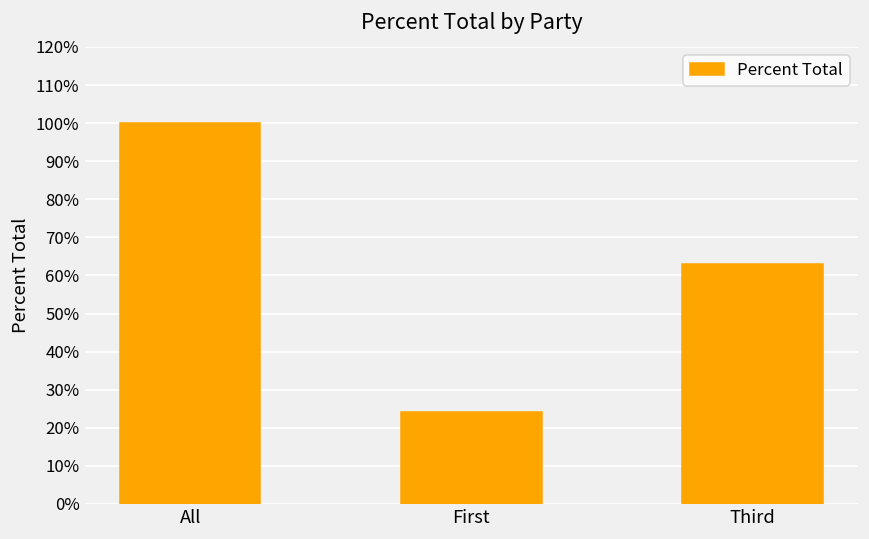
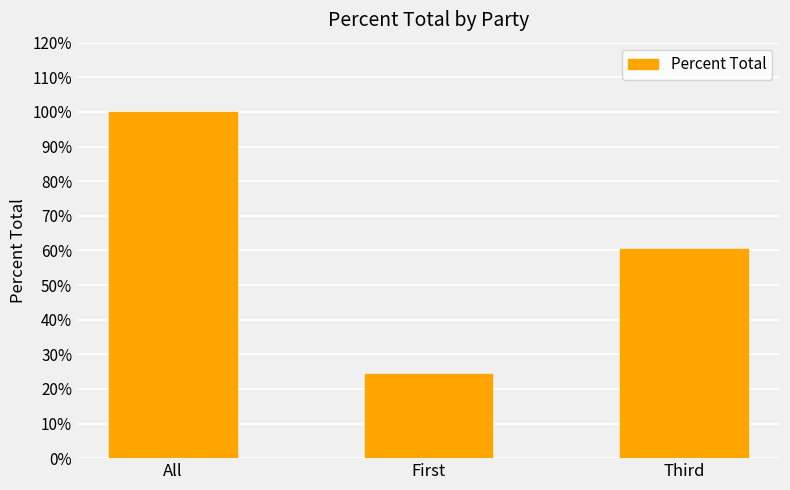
  {
    "All": "100%",
    "First": "24%",
-   "Third": "63%"
+   "Third": "61%"
  }
